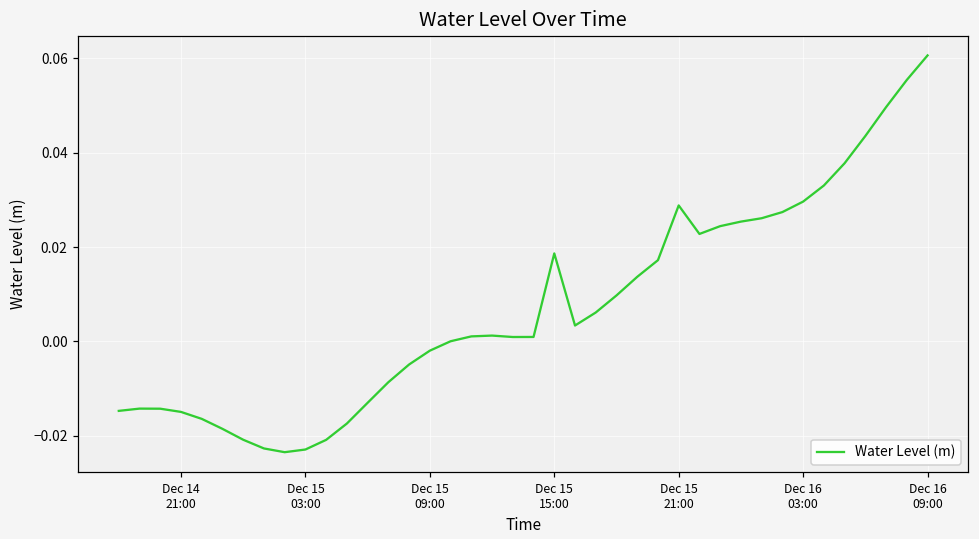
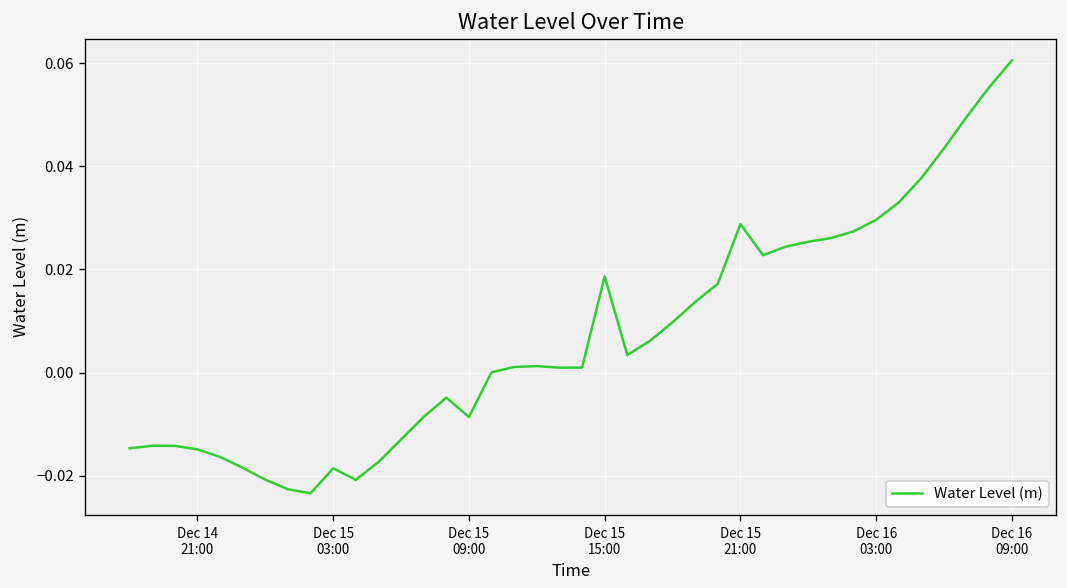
  {
    "Dec 14 21:00": -0.015,
-   "Dec 15 03:00": -0.023,
-   "Dec 15 09:00": -0.002,
+   "Dec 15 03:00": -0.019,
+   "Dec 15 09:00": -0.009,
    "Dec 15 15:00": 0.019,
    "Dec 15 21:00": 0.029,
    "Dec 16 03:00": 0.030,
    "Dec 16 09:00": 0.061
  }
